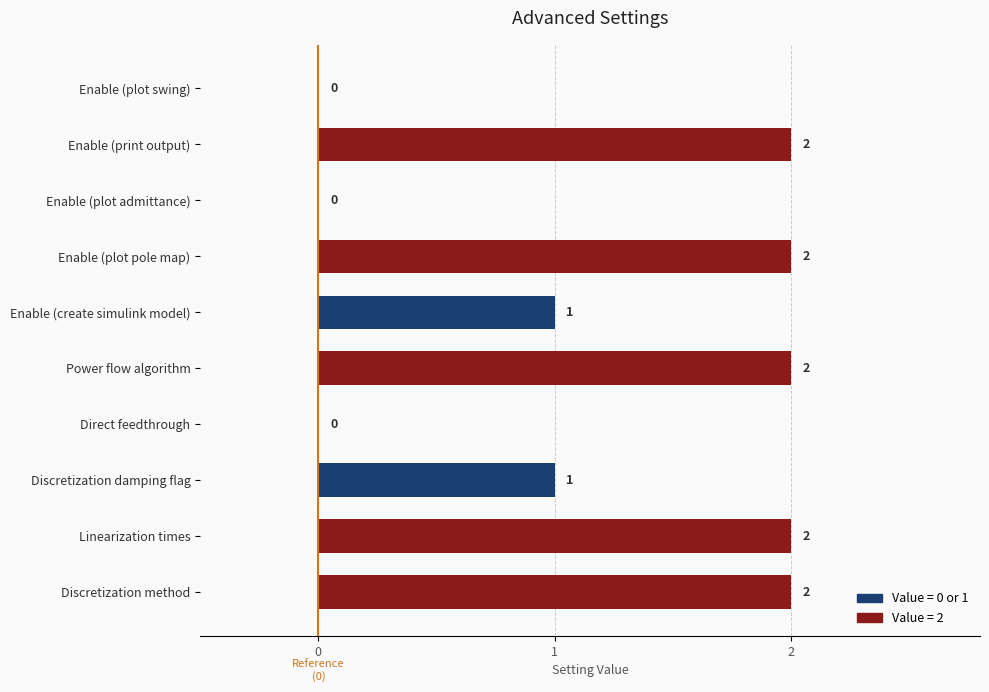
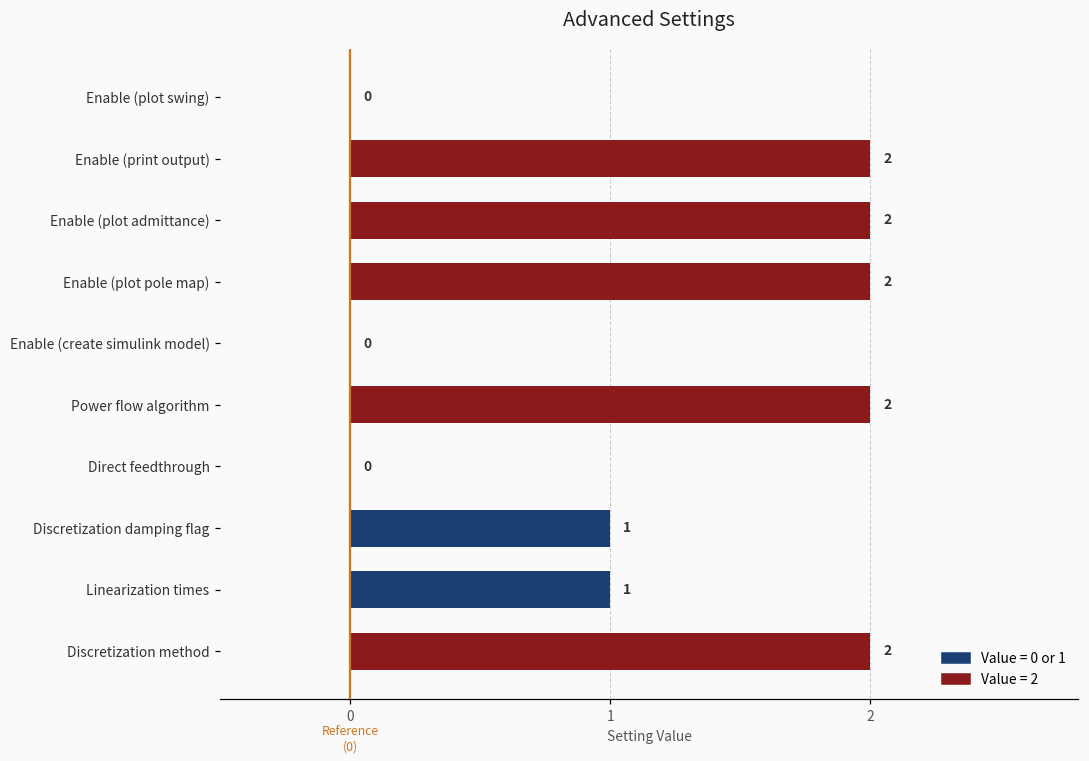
  {
    "Enable (plot swing)": 0,
    "Enable (print output)": 2,
-   "Enable (plot admittance)": 0,
+   "Enable (plot admittance)": 2,
    "Enable (plot pole map)": 2,
-   "Enable (create simulink model)": 1,
+   "Enable (create simulink model)": 0,
    "Power flow algorithm": 2,
    "Direct feedthrough": 0,
    "Discretization damping flag": 1,
-   "Linearization times": 2,
+   "Linearization times": 1,
    "Discretization method": 2
  }
